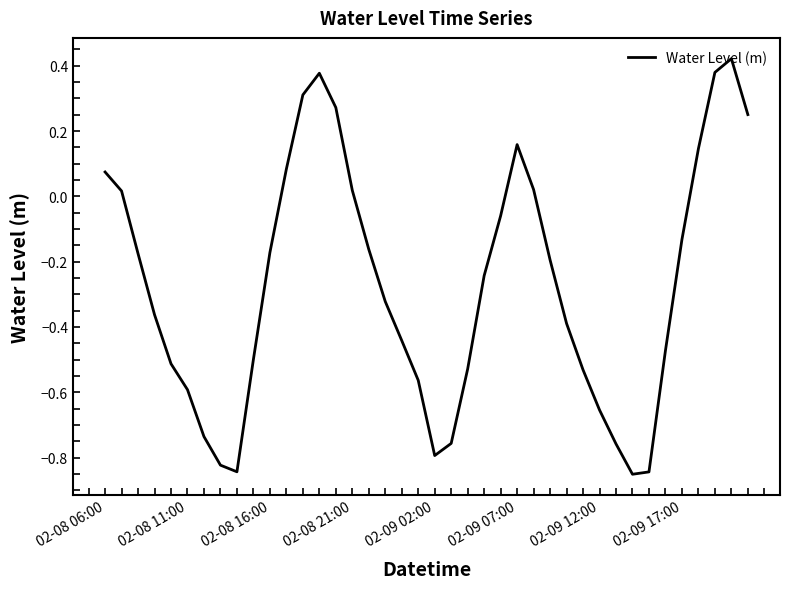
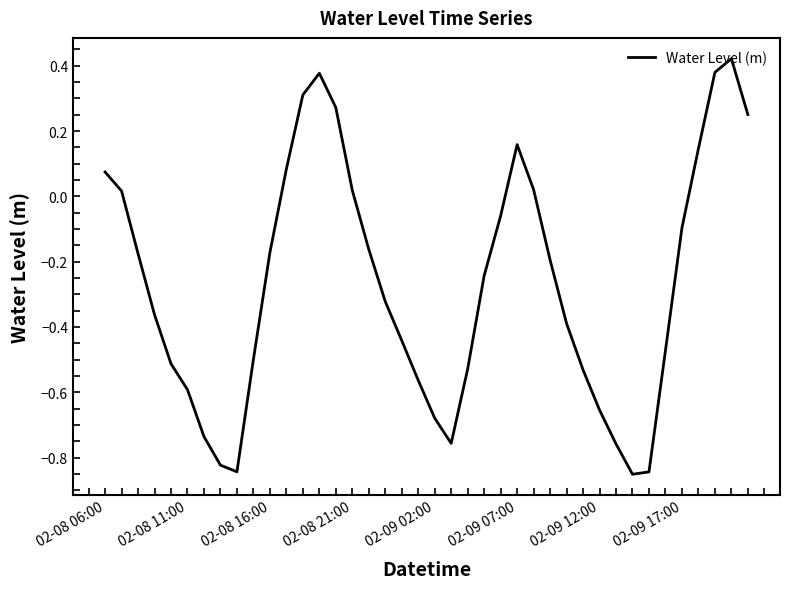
  {
    "02-08 06:00": 0.07,
    "02-08 11:00": -0.59,
    "02-08 16:00": -0.17,
    "02-08 21:00": 0.02,
-   "02-09 02:00": -0.79,
+   "02-09 02:00": -0.68,
    "02-09 07:00": 0.16,
    "02-09 12:00": -0.65,
-   "02-09 17:00": -0.13
+   "02-09 17:00": -0.10
  }
